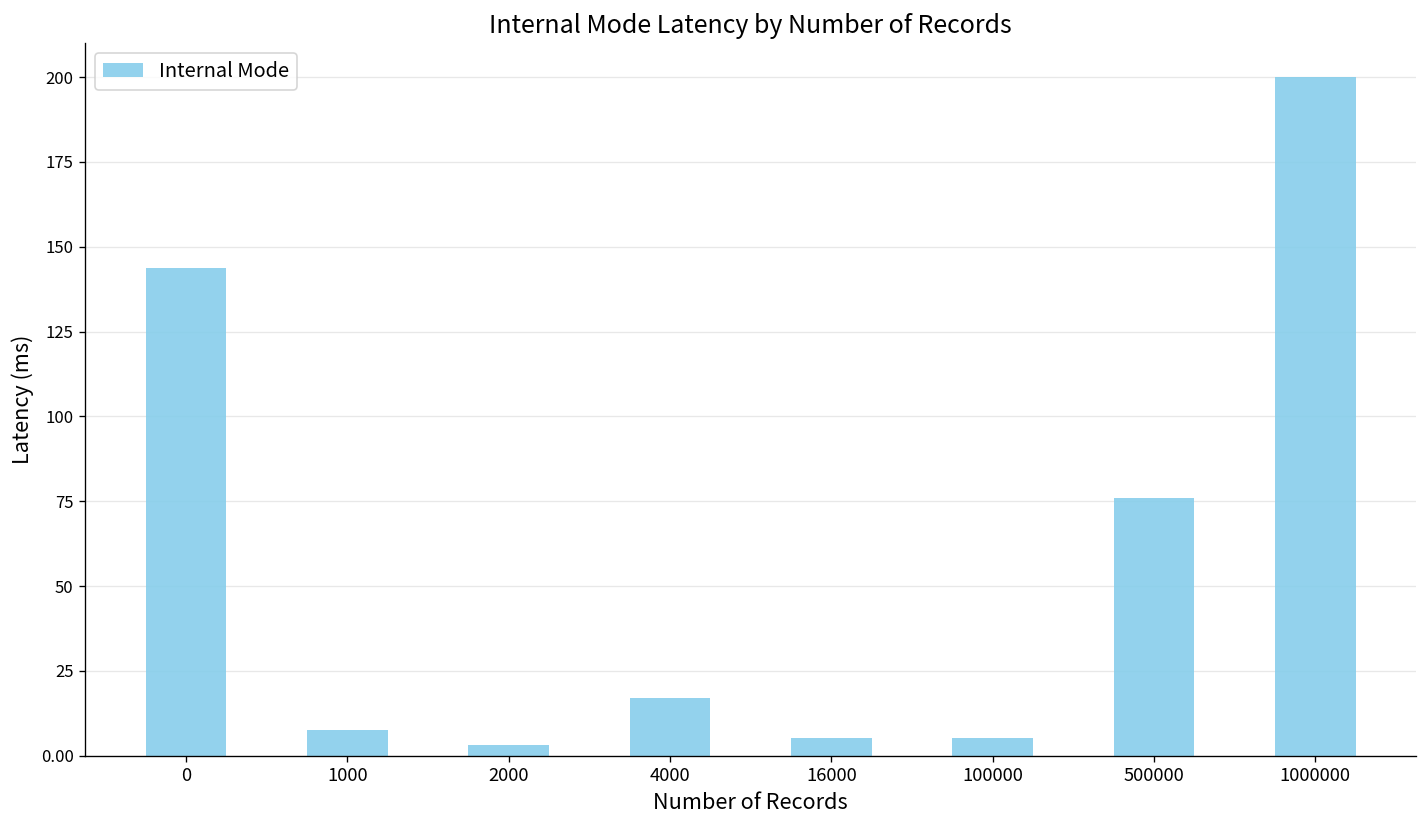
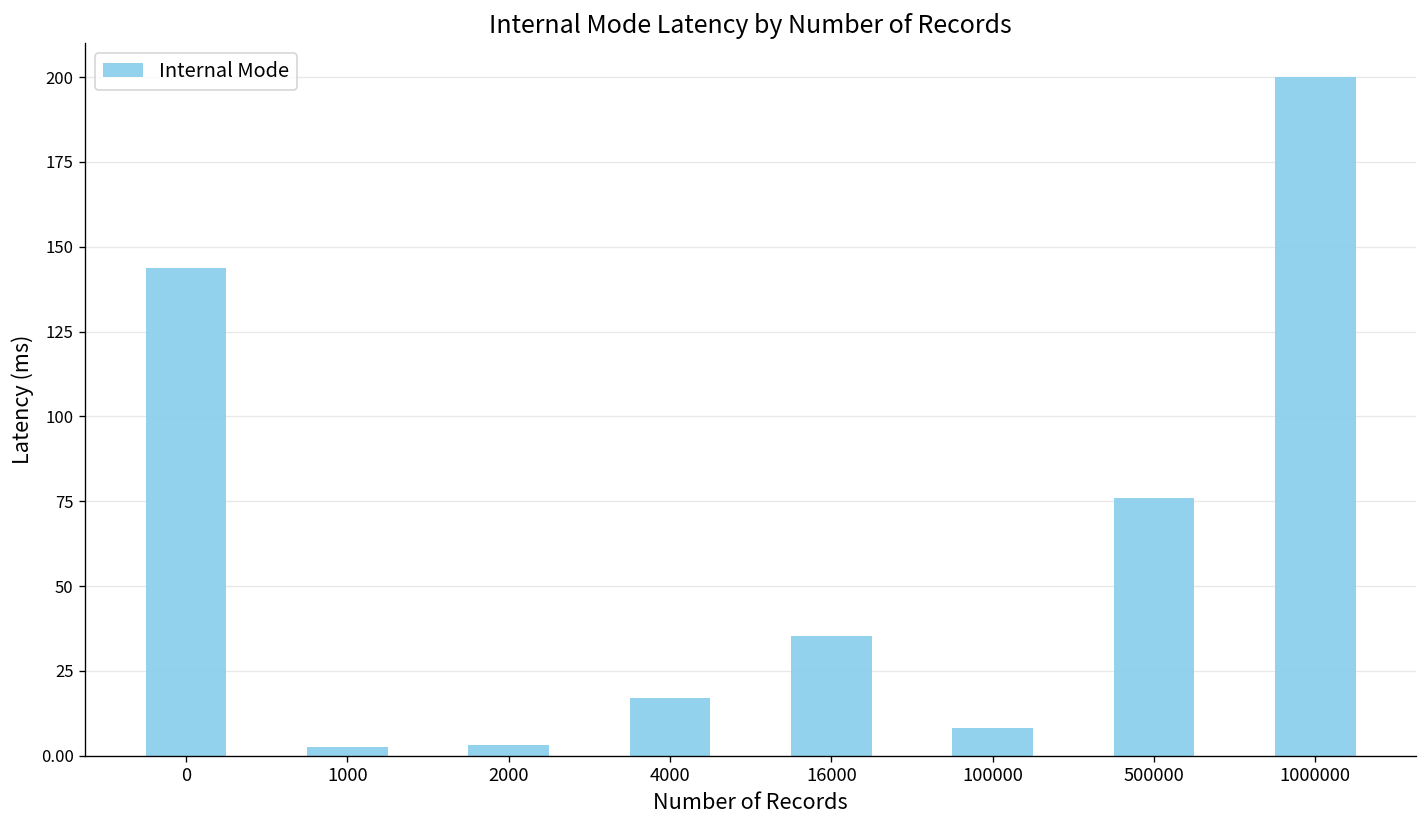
  {
    "0": 144,
-   "1000": 8,
+   "1000": 3,
    "2000": 3,
    "4000": 17,
-   "16000": 5,
-   "100000": 5,
+   "16000": 35,
+   "100000": 8,
    "500000": 76,
    "1000000": 200
  }
